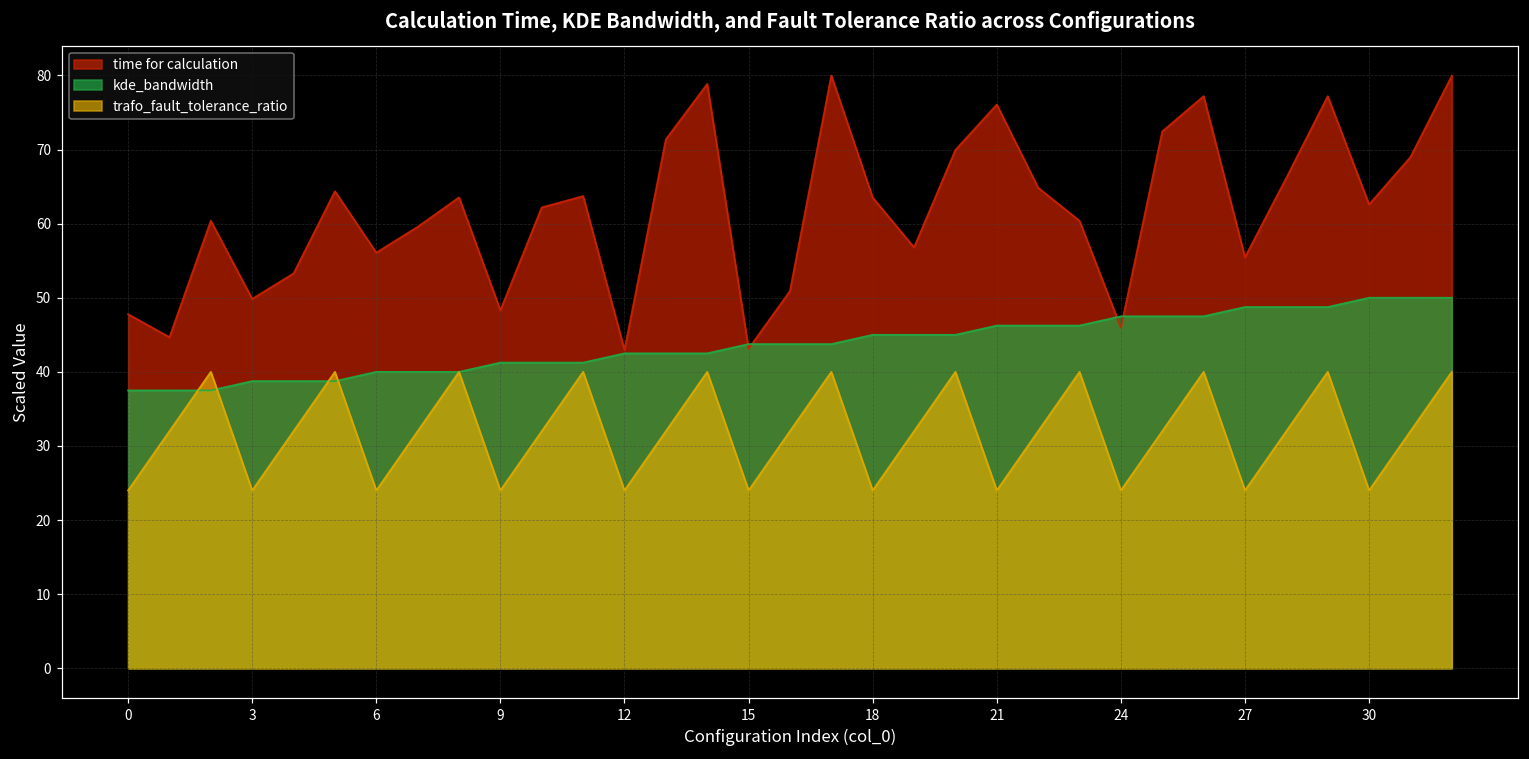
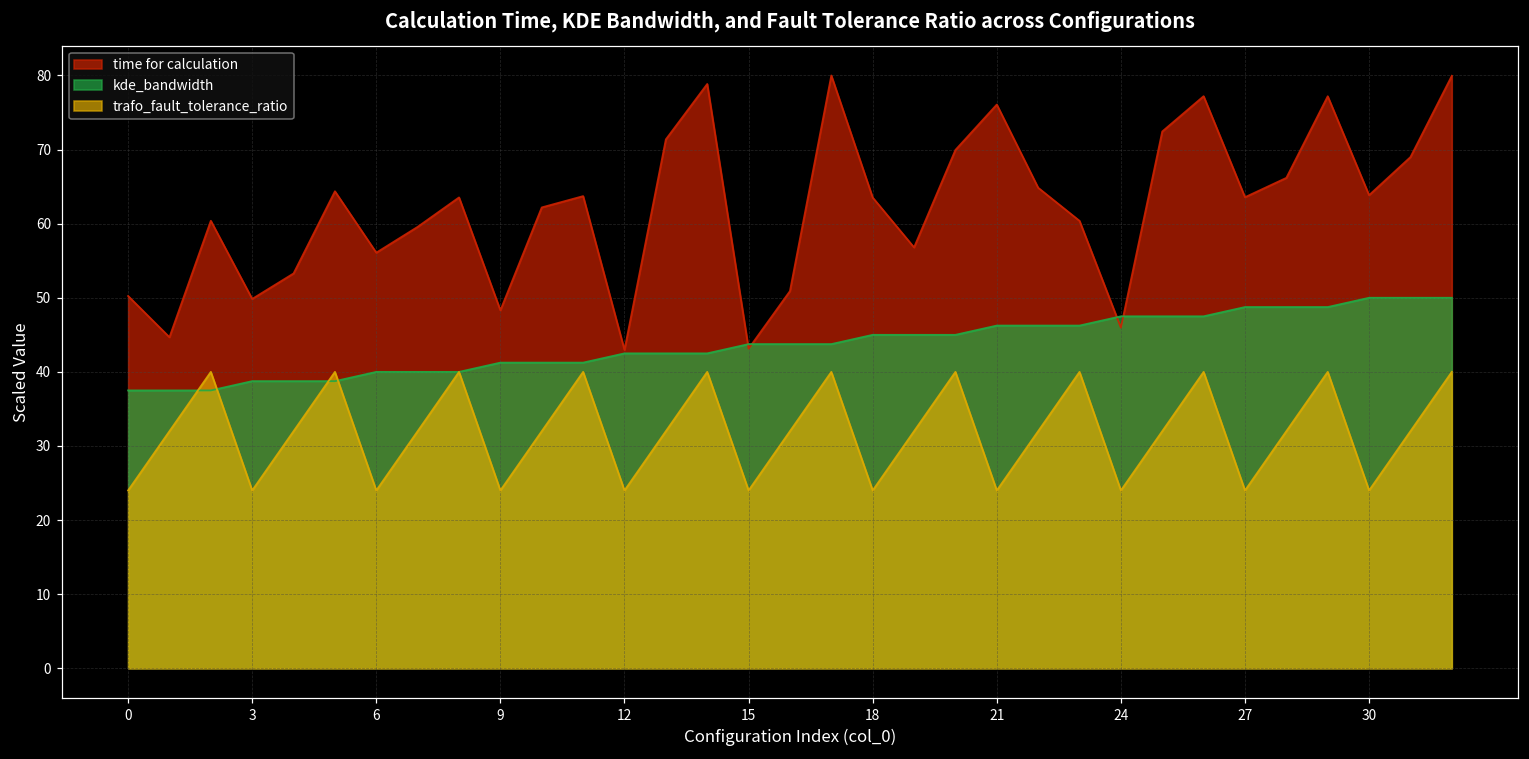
  {
    "time for calculation": {
-     "0": 48,
+     "0": 50,
      "3": 50,
      "6": 56,
      "9": 48,
      "12": 43,
      "15": 43,
      "18": 64,
      "21": 76,
      "24": 46,
-     "27": 55,
-     "30": 63
+     "27": 64,
+     "30": 64
    },
    "kde_bandwidth": {
      "0": 37,
      "3": 39,
      "6": 40,
      "9": 41,
      "12": 43,
      "15": 44,
      "18": 45,
      "21": 46,
      "24": 48,
      "27": 49,
      "30": 50
    },
    "trafo_fault_tolerance_ratio": {
      "0": 24,
      "3": 24,
      "6": 24,
      "9": 24,
      "12": 24,
      "15": 24,
      "18": 24,
      "21": 24,
      "24": 24,
      "27": 24,
      "30": 24
    }
  }
